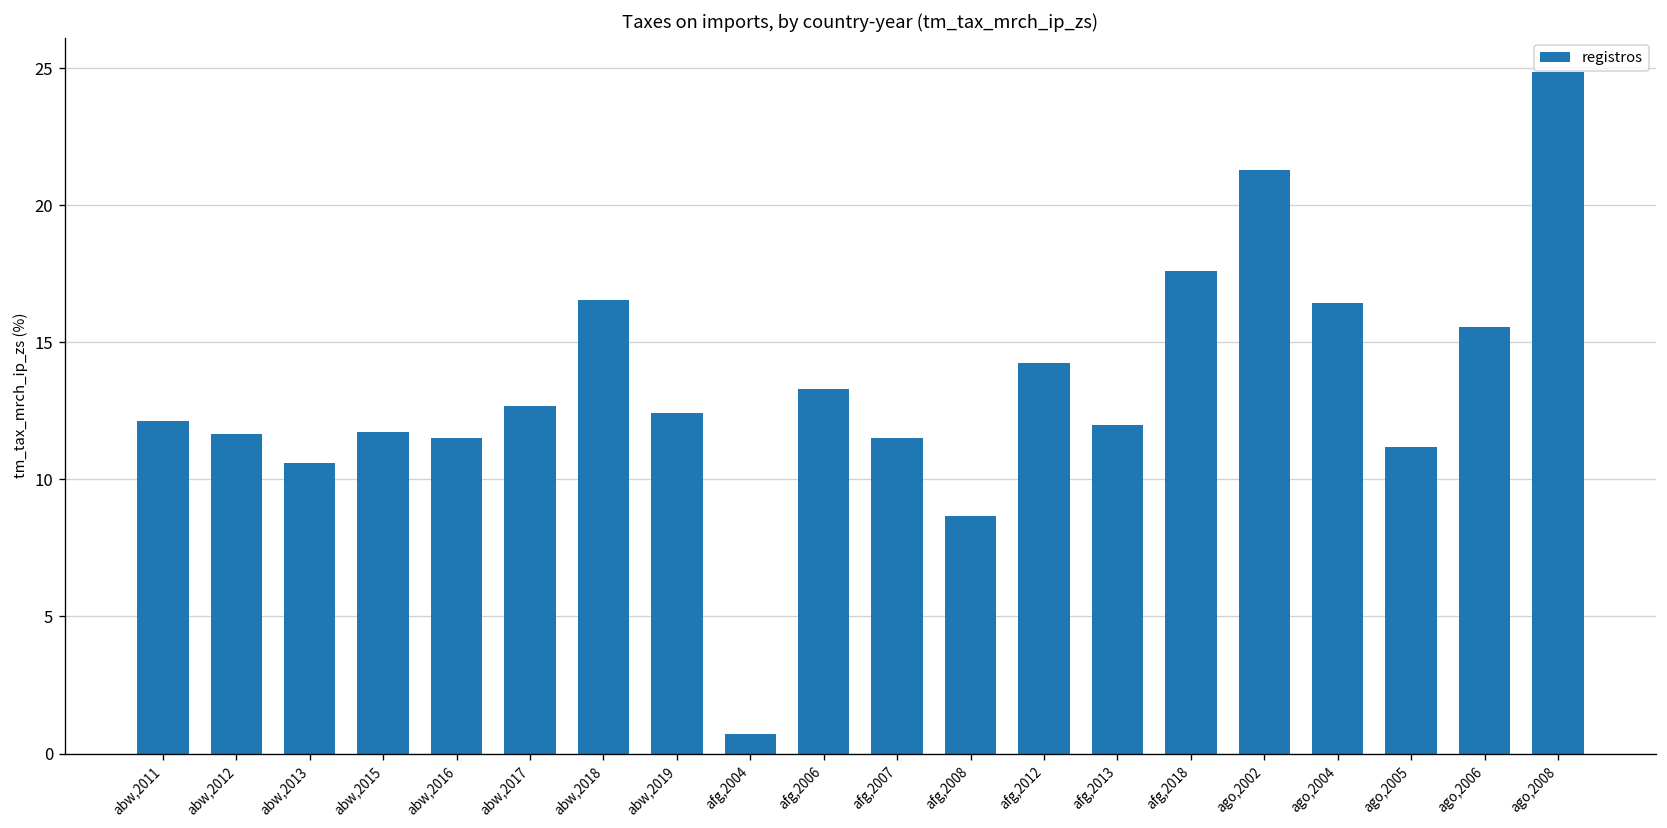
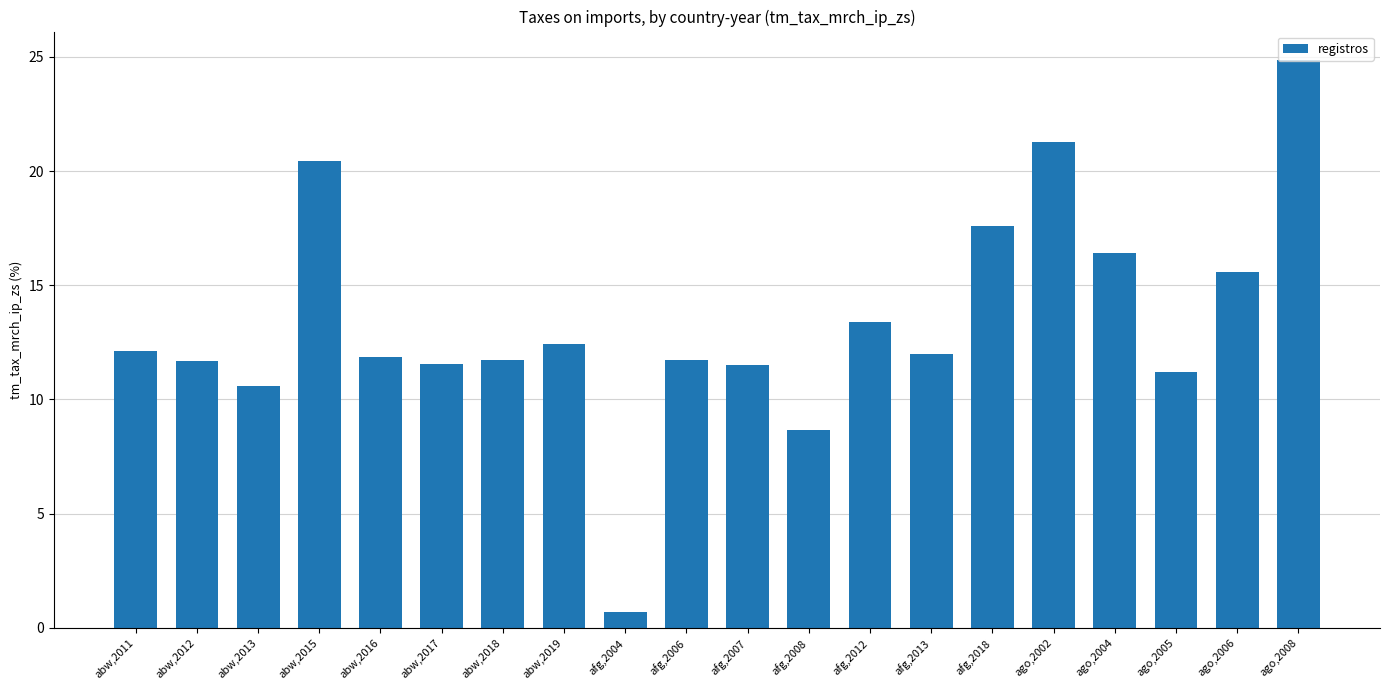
  {
    "abw,2011": 12.1,
    "abw,2012": 11.7,
    "abw,2013": 10.6,
-   "abw,2015": 11.7,
-   "abw,2016": 11.5,
-   "abw,2017": 12.7,
-   "abw,2018": 16.5,
+   "abw,2015": 20.5,
+   "abw,2016": 11.9,
+   "abw,2017": 11.6,
+   "abw,2018": 11.7,
    "abw,2019": 12.4,
    "afg,2004": 0.7,
-   "afg,2006": 13.3,
+   "afg,2006": 11.7,
    "afg,2007": 11.5,
    "afg,2008": 8.7,
-   "afg,2012": 14.3,
+   "afg,2012": 13.4,
    "afg,2013": 12.0,
    "afg,2018": 17.6,
    "ago,2002": 21.3,
    "ago,2004": 16.4,
    "ago,2005": 11.2,
    "ago,2006": 15.6
  }
